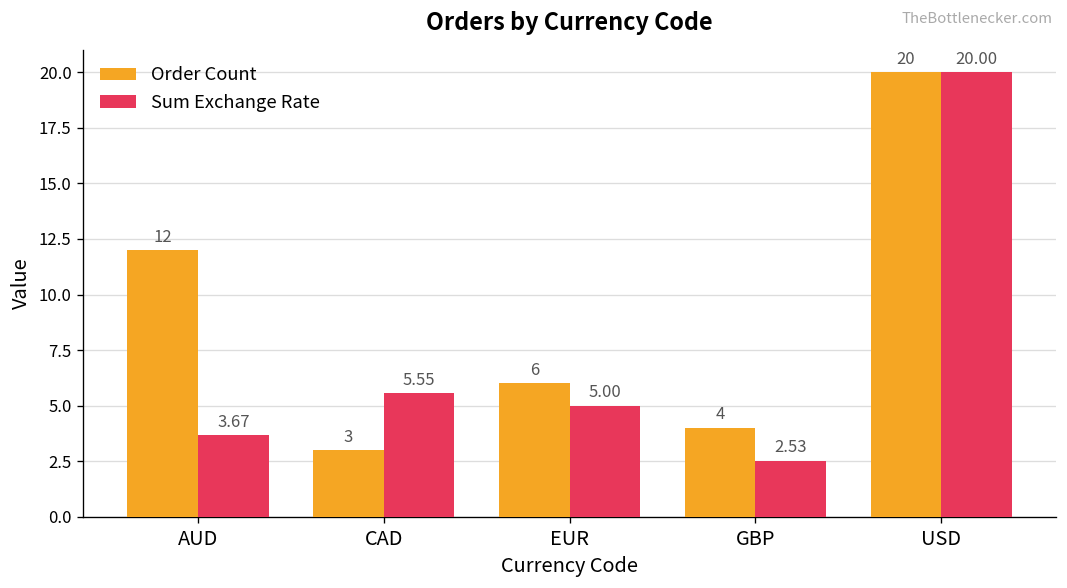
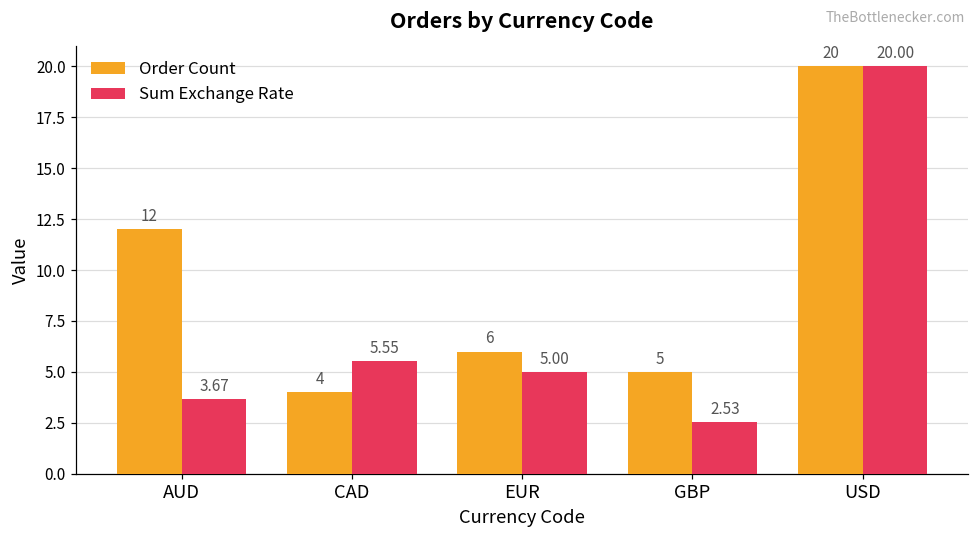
  {
    "Order Count": {
      "AUD": 12,
-     "CAD": 3,
+     "CAD": 4,
      "EUR": 6,
-     "GBP": 4,
+     "GBP": 5,
      "USD": 20
    },
    "Sum Exchange Rate": {
      "AUD": 3.67,
      "CAD": 5.55,
      "EUR": 5.00,
      "GBP": 2.53,
      "USD": 20.00
    }
  }
